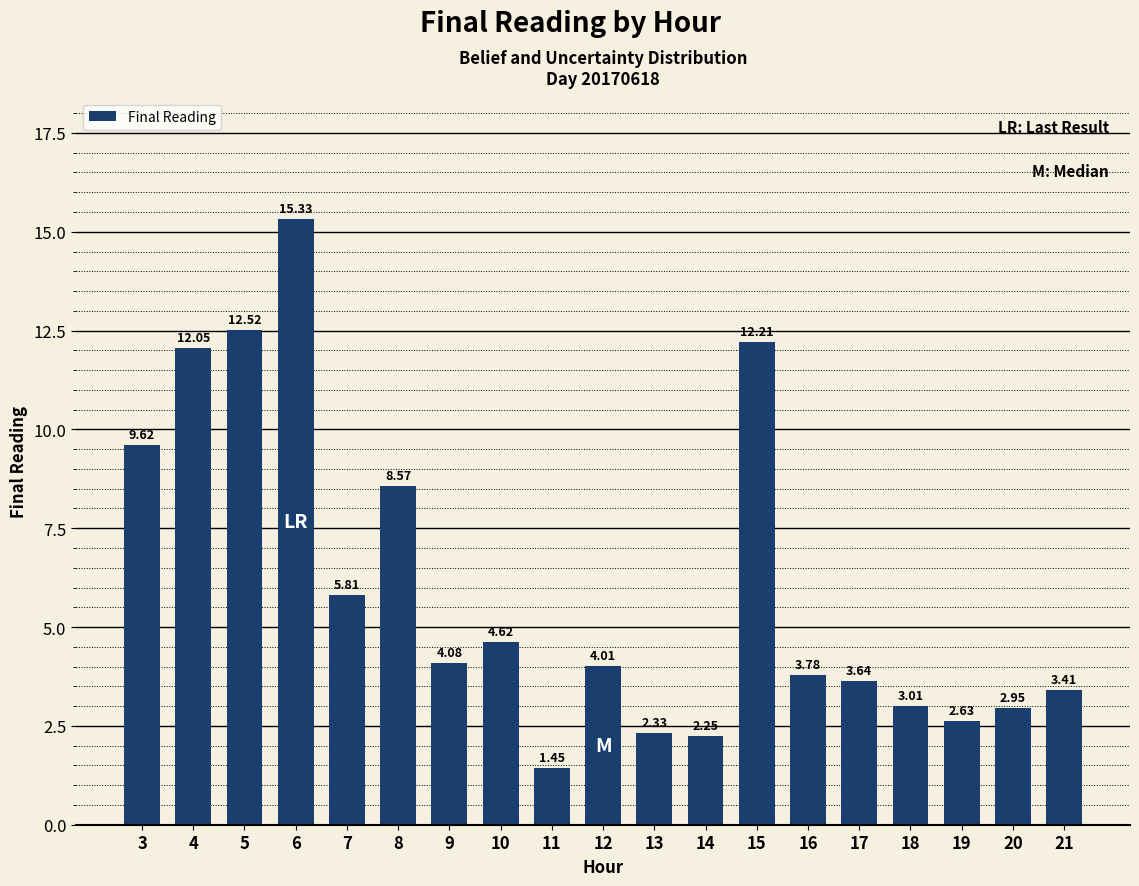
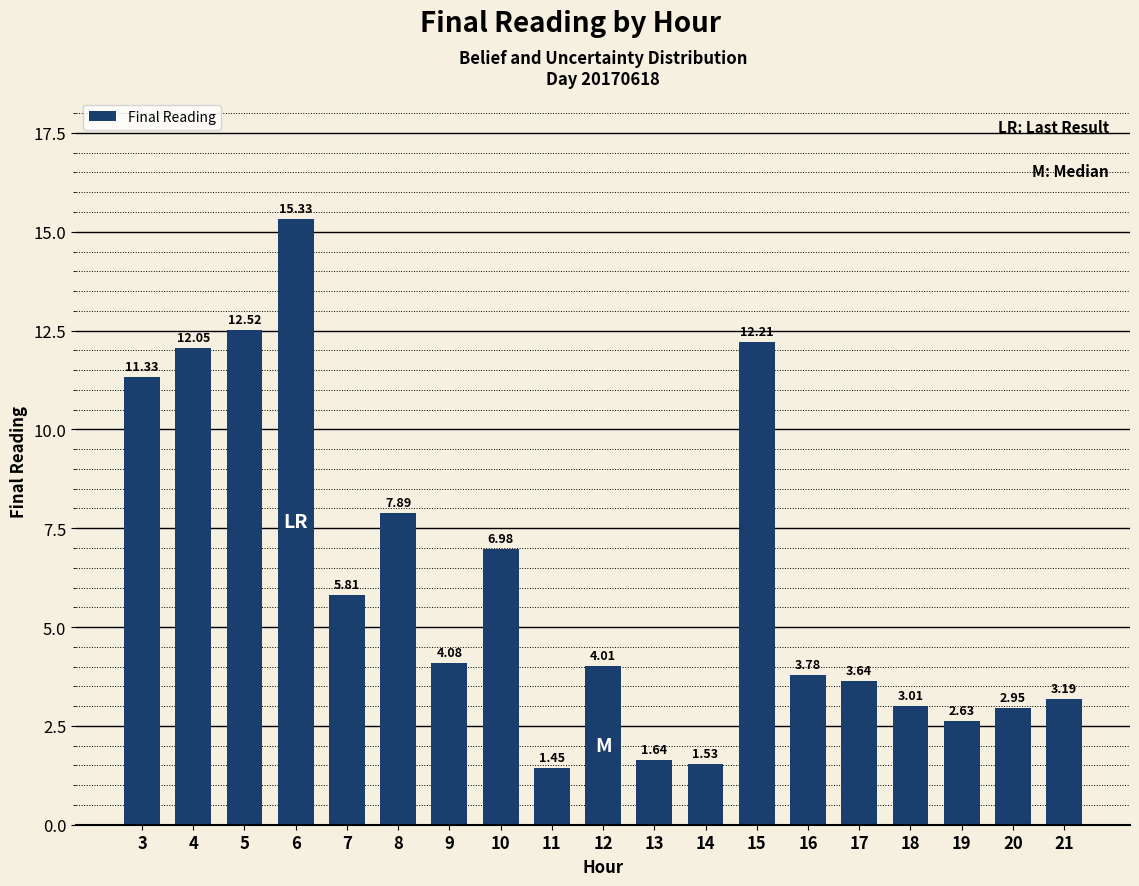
  {
-   "3": 9.62,
+   "3": 11.33,
    "4": 12.05,
    "5": 12.52,
    "6": 15.33,
    "7": 5.81,
-   "8": 8.57,
+   "8": 7.89,
    "9": 4.08,
-   "10": 4.62,
+   "10": 6.98,
    "11": 1.45,
    "12": 4.01,
-   "13": 2.33,
-   "14": 2.25,
+   "13": 1.64,
+   "14": 1.53,
    "15": 12.21,
    "16": 3.78,
    "17": 3.64,
    "18": 3.01,
    "19": 2.63,
    "20": 2.95,
-   "21": 3.41
+   "21": 3.19
  }
